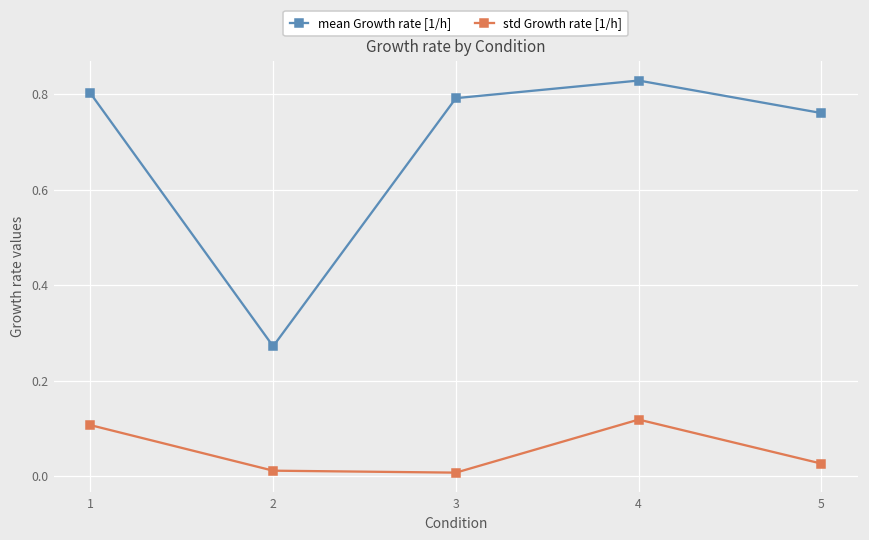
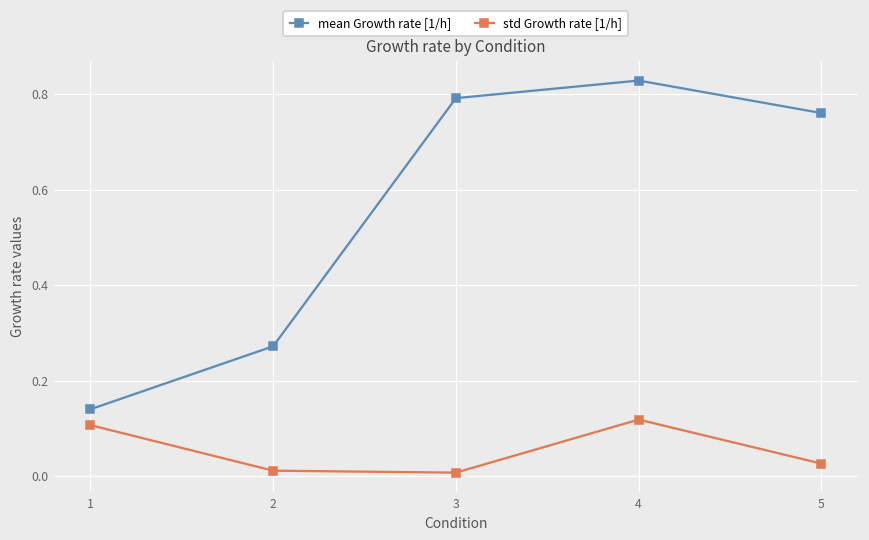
  {
    "mean Growth rate [1/h]": {
-     "1": 0.80,
+     "1": 0.14,
      "2": 0.27,
      "3": 0.79,
      "4": 0.83,
      "5": 0.76
    },
    "std Growth rate [1/h]": {
      "1": 0.11,
      "2": 0.01,
      "3": 0.01,
      "4": 0.12,
      "5": 0.03
    }
  }
